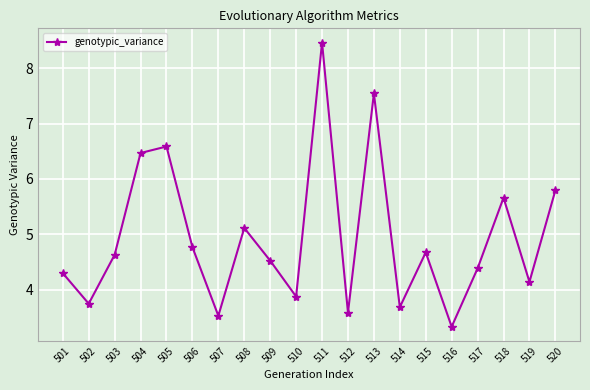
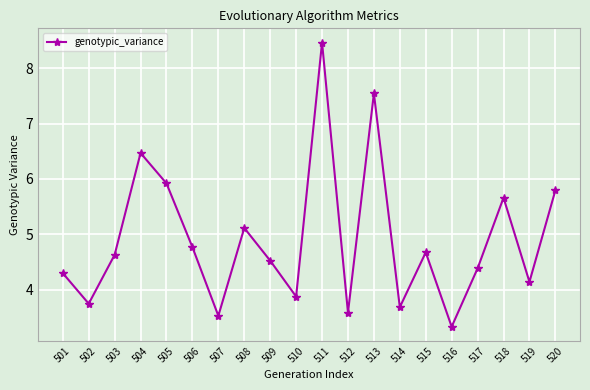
  {
    "501": 4.3,
    "502": 3.7,
    "503": 4.6,
    "504": 6.5,
-   "505": 6.6,
+   "505": 5.9,
    "506": 4.8,
    "507": 3.5,
    "508": 5.1,
    "509": 4.5,
    "510": 3.9,
    "511": 8.5,
    "512": 3.6,
    "513": 7.5,
    "514": 3.7,
    "515": 4.7,
    "516": 3.3,
    "517": 4.4,
    "518": 5.7,
    "519": 4.1,
    "520": 5.8
  }
